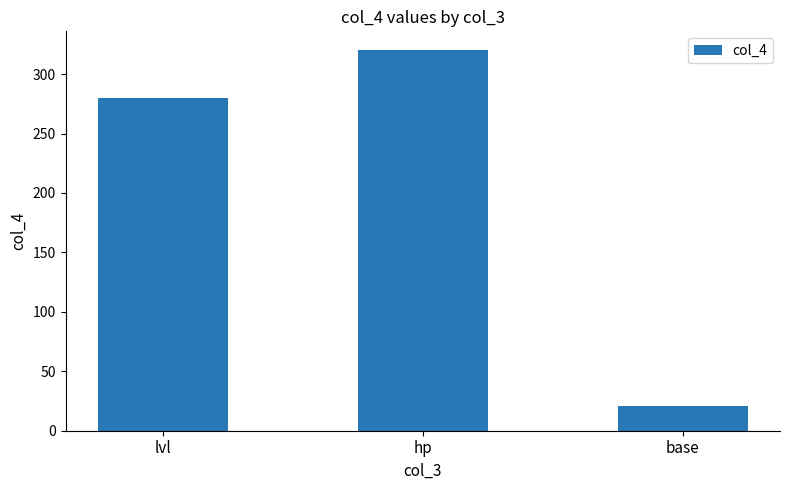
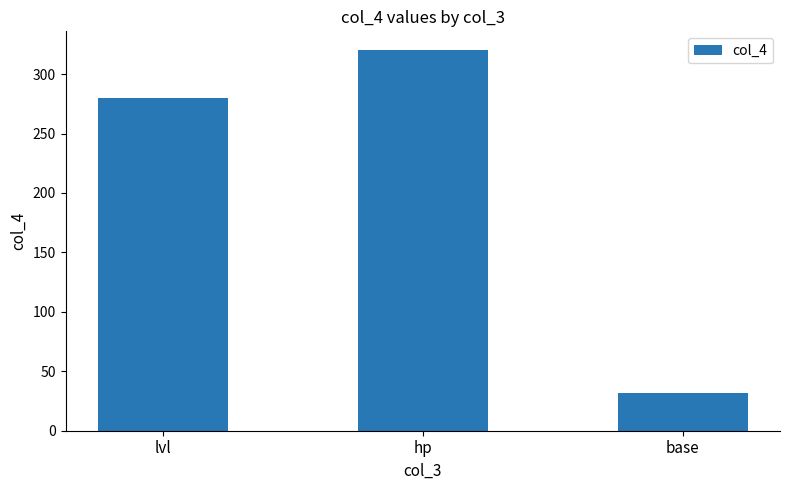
  {
    "lvl": 280,
    "hp": 320,
-   "base": 21
+   "base": 32
  }
